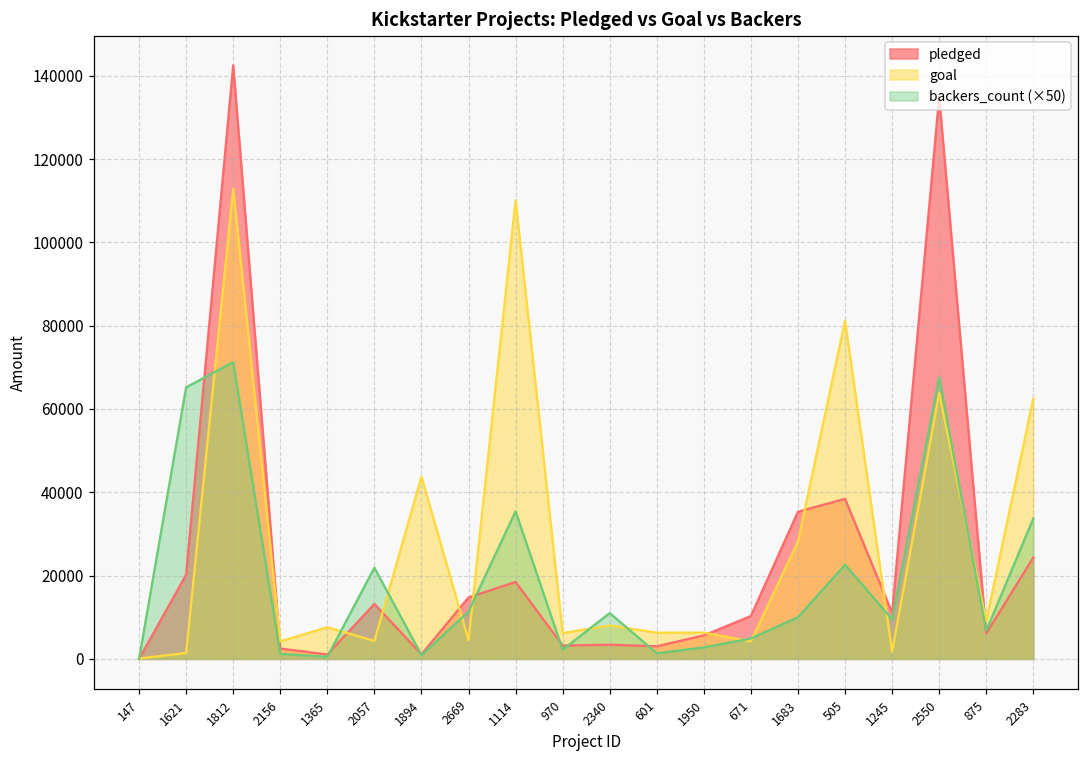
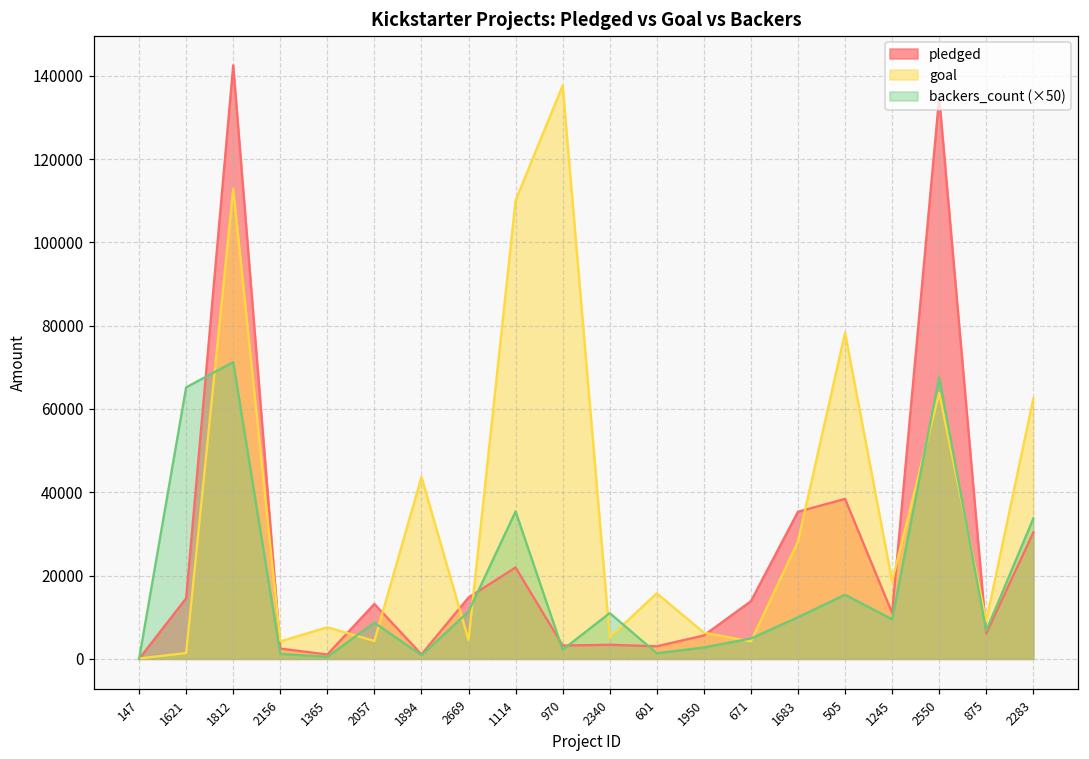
  {
    "pledged": {
-     "1621": 20000,
+     "1621": 15000,
      "1812": 143000,
      "2156": 2000,
      "2057": 13000,
      "2669": 15000,
-     "1114": 18000,
+     "1114": 22000,
      "970": 3000,
      "2340": 3000,
      "601": 3000,
      "1950": 6000,
-     "671": 10000,
+     "671": 14000,
      "1683": 35000,
      "505": 38000,
      "1245": 11000,
-     "2283": 24000
+     "2283": 30000
    },
    "goal": {
      "1621": 1000,
      "1812": 113000,
      "2156": 4000,
      "1365": 8000,
      "2057": 4000,
      "1894": 44000,
      "2669": 5000,
      "1114": 110000,
-     "970": 6000,
-     "2340": 8000,
-     "601": 6000,
+     "970": 138000,
+     "2340": 5000,
+     "601": 16000,
      "1950": 6000,
      "671": 4000,
      "1683": 28000,
-     "505": 81000,
-     "1245": 2000,
+     "505": 78000,
+     "1245": 19000,
      "2550": 64000,
      "875": 9000,
      "2283": 63000
    },
    "backers_count (×50)": {
      "1621": 65000,
      "1812": 71000,
      "2156": 1000,
-     "2057": 22000,
+     "2057": 9000,
      "2669": 11000,
      "1114": 35000,
      "970": 2000,
      "2340": 11000,
      "601": 1000,
      "1950": 3000,
      "671": 5000,
      "1683": 10000,
-     "505": 23000,
+     "505": 15000,
      "1245": 10000,
      "2550": 68000,
      "2283": 34000
    }
  }
